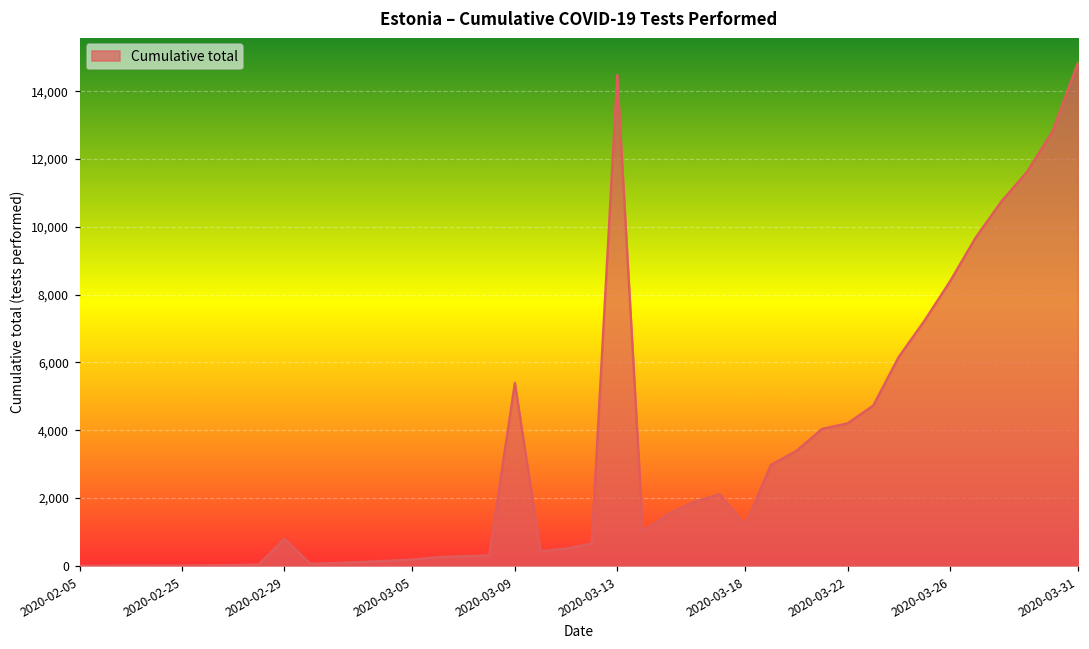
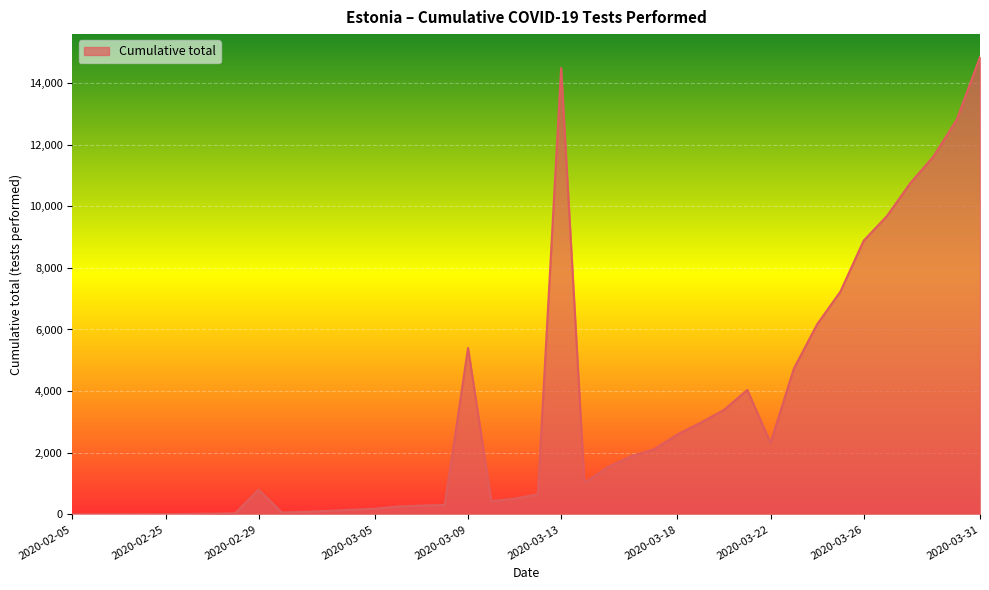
  {
    "2020-02-05": "0",
    "2020-02-25": "0",
    "2020-02-29": "800",
    "2020-03-05": "200",
    "2020-03-09": "5,400",
    "2020-03-13": "14,500",
-   "2020-03-18": "1,200",
-   "2020-03-22": "4,200",
-   "2020-03-26": "8,400",
+   "2020-03-18": "2,600",
+   "2020-03-22": "2,300",
+   "2020-03-26": "8,900",
    "2020-03-31": "14,800"
  }
